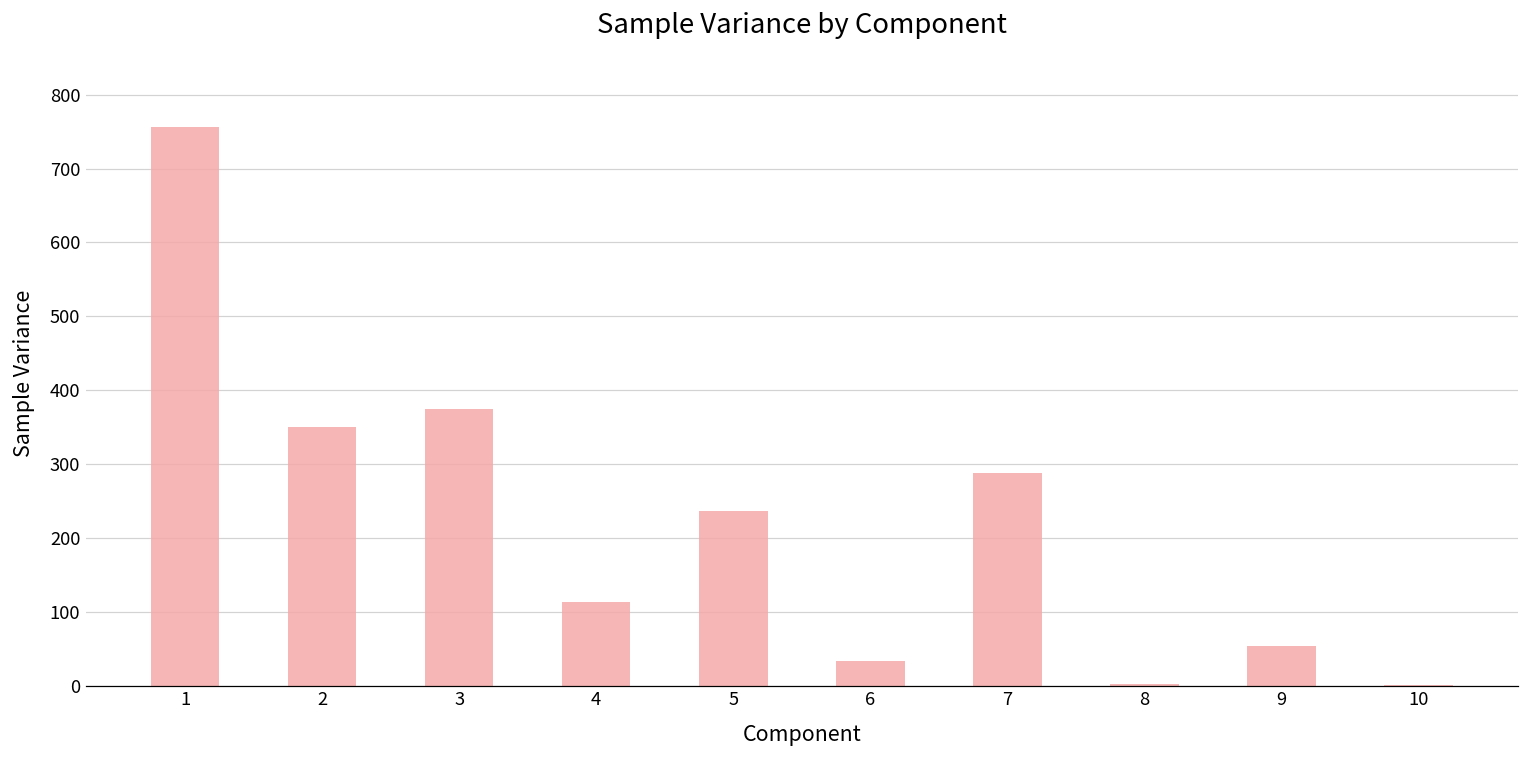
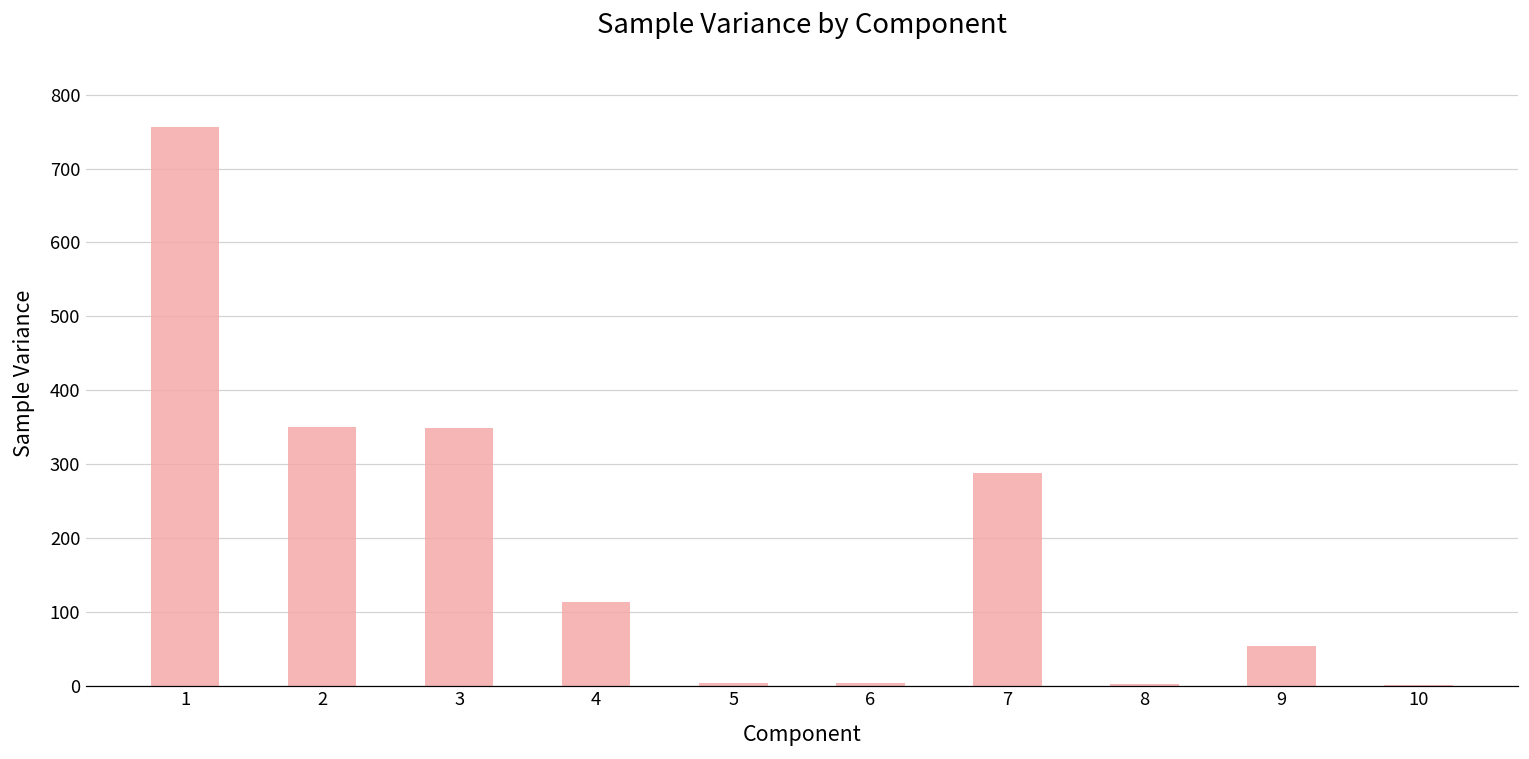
  {
    "1": 760,
    "2": 350,
-   "3": 370,
+   "3": 350,
    "4": 110,
-   "5": 240,
-   "6": 30,
+   "5": 0,
+   "6": 0,
    "7": 290,
    "9": 50
  }
